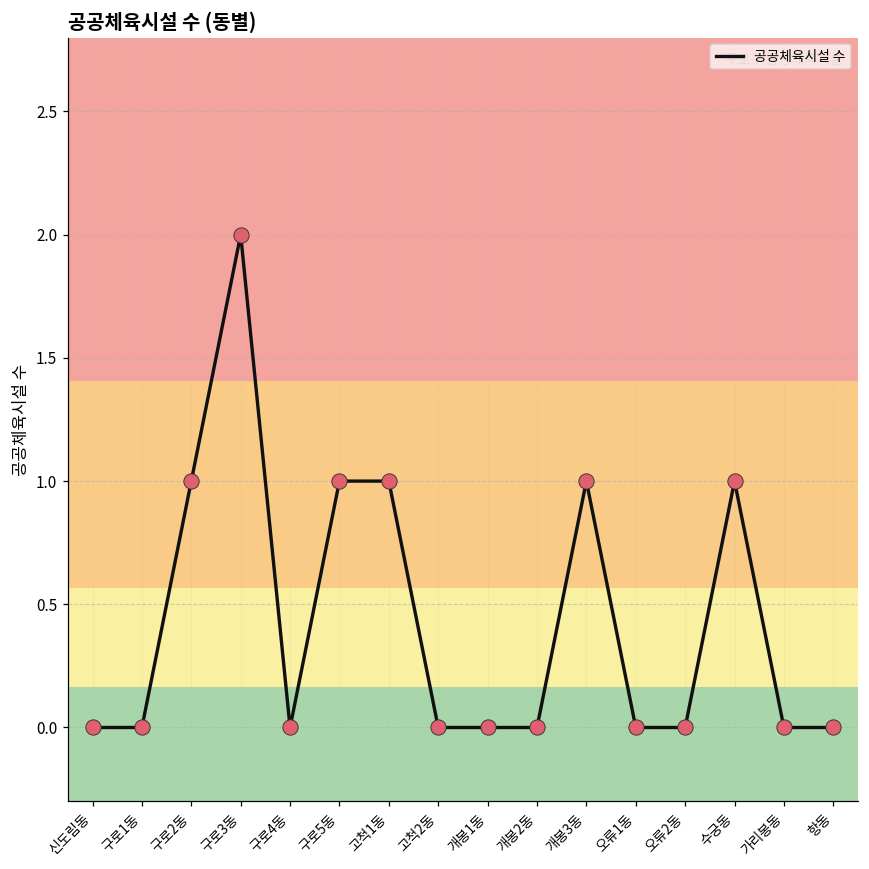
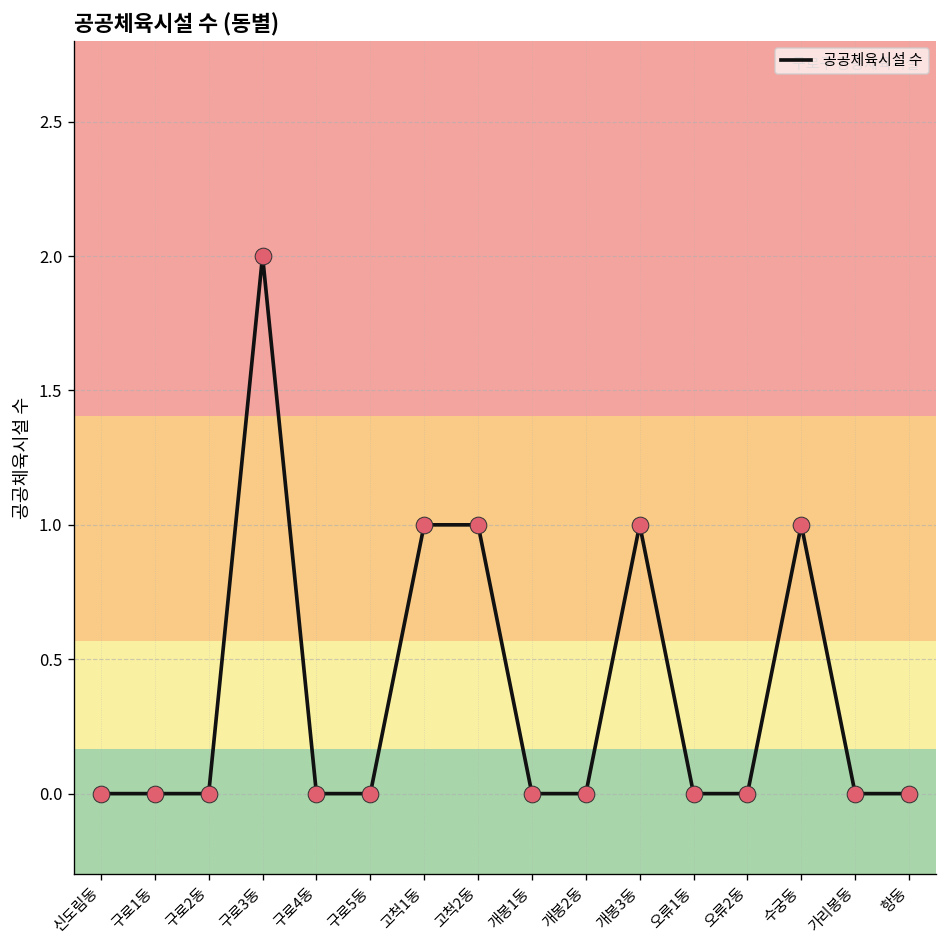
  {
    "신도림동": 0,
    "구로1동": 0,
-   "구로2동": 1,
+   "구로2동": 0,
    "구로3동": 2,
    "구로4동": 0,
-   "구로5동": 1,
+   "구로5동": 0,
    "고척1동": 1,
-   "고척2동": 0,
+   "고척2동": 1,
    "개봉1동": 0,
    "개봉2동": 0,
    "개봉3동": 1,
    "오류1동": 0,
    "오류2동": 0,
    "수궁동": 1,
    "가리봉동": 0,
    "항동": 0
  }
